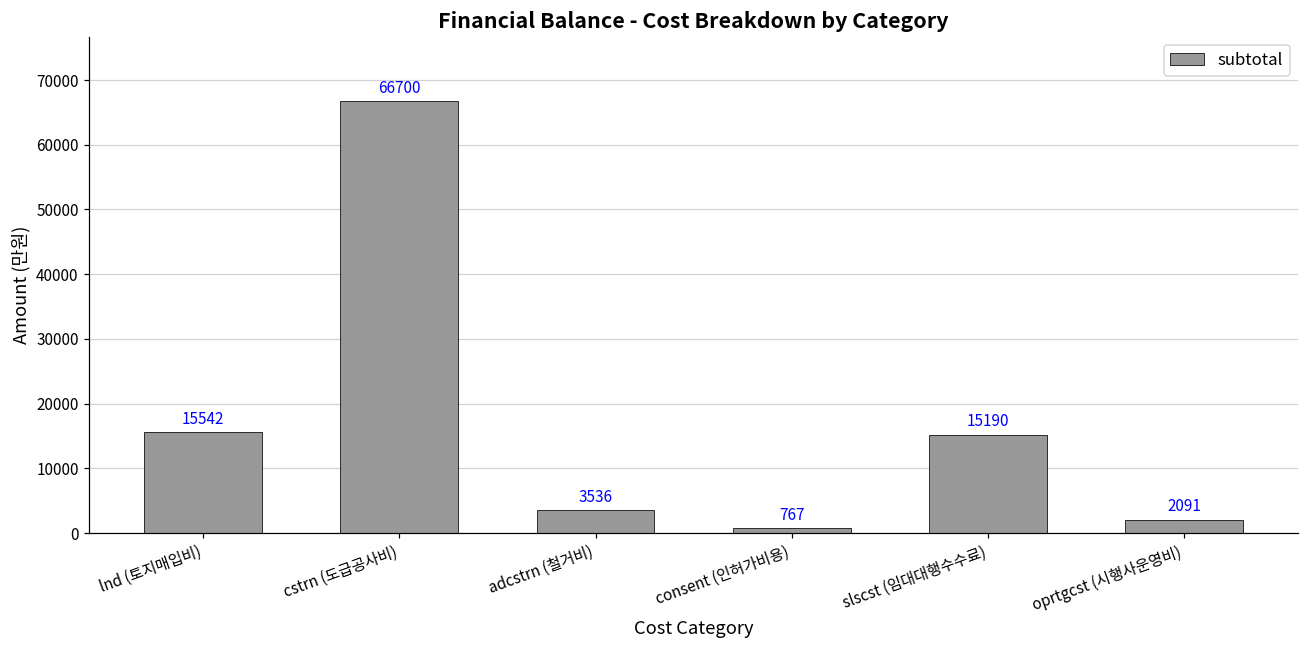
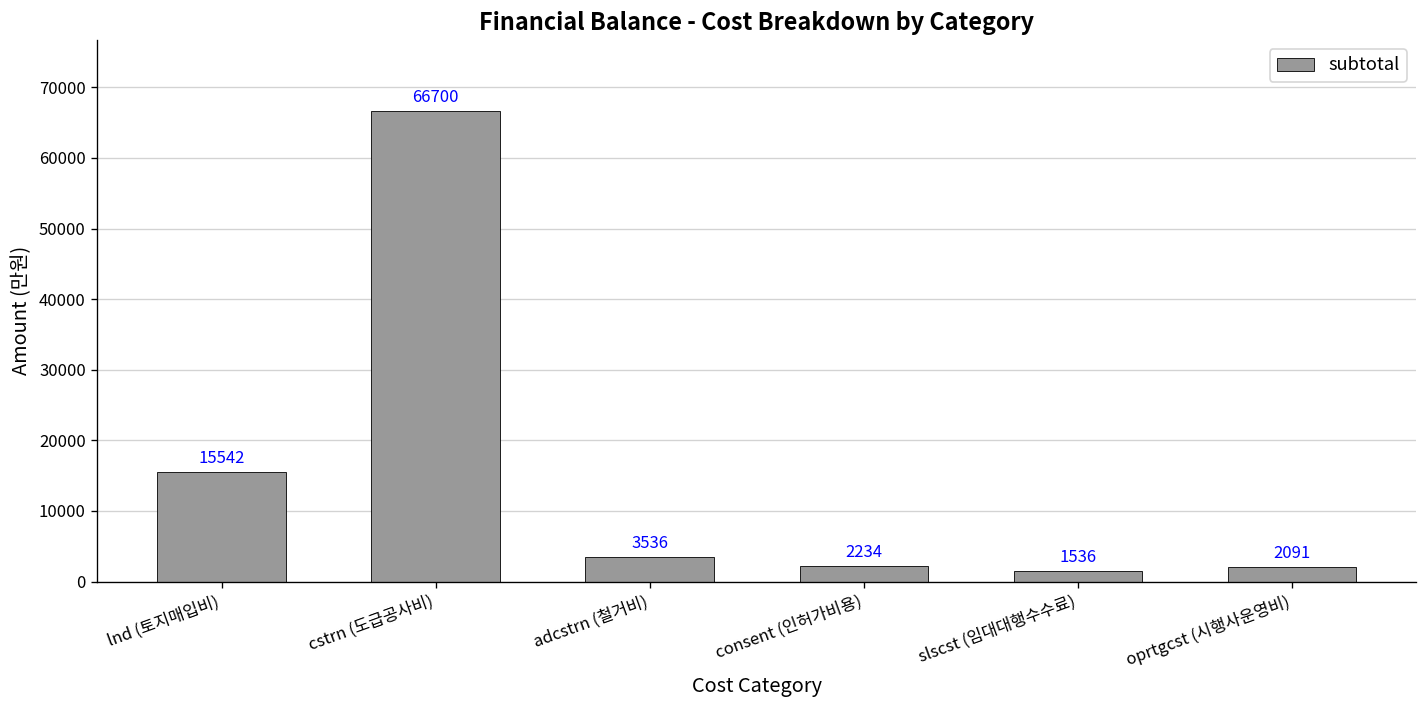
  {
    "lnd (토지매입비)": 15542,
    "cstrn (도급공사비)": 66700,
    "adcstrn (철거비)": 3536,
-   "consent (인허가비용)": 767,
-   "slscst (임대대행수수료)": 15190,
+   "consent (인허가비용)": 2234,
+   "slscst (임대대행수수료)": 1536,
    "oprtgcst (시행사운영비)": 2091
  }
